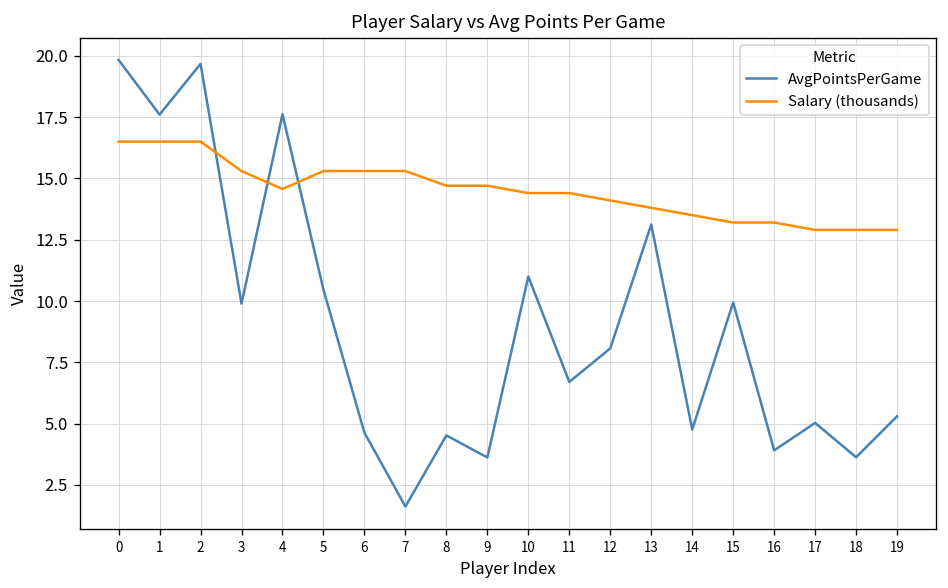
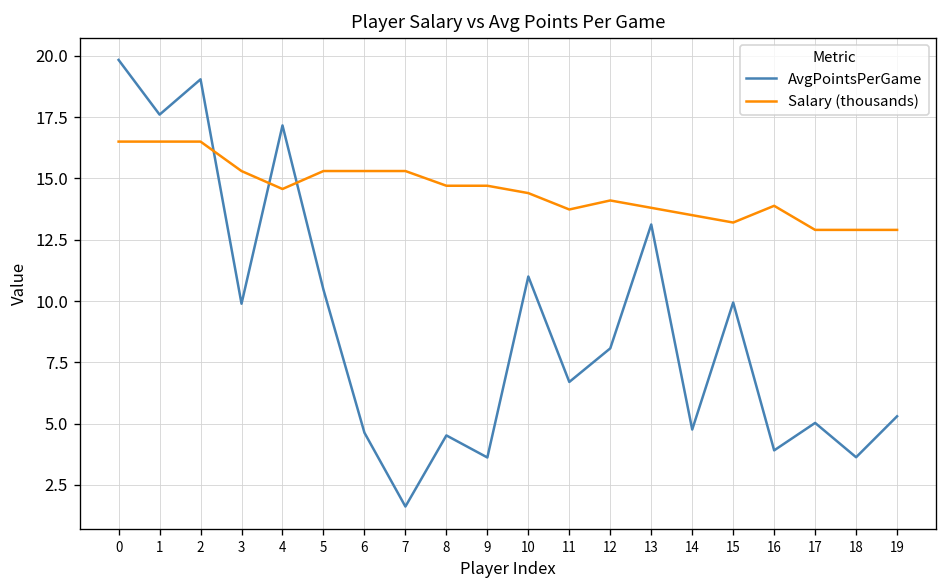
  {
    "AvgPointsPerGame": {
      "0": 19.8,
      "1": 17.6,
-     "2": 19.7,
+     "2": 19.0,
      "3": 9.9,
-     "4": 17.6,
+     "4": 17.2,
      "5": 10.5,
      "6": 4.6,
      "7": 1.6,
      "8": 4.5,
      "9": 3.6,
      "10": 11.0,
      "11": 6.7,
      "12": 8.1,
      "13": 13.1,
      "14": 4.8,
      "15": 9.9,
      "16": 3.9,
      "17": 5.0,
      "18": 3.6,
      "19": 5.3
    },
    "Salary (thousands)": {
      "0": 16.5,
      "1": 16.5,
      "2": 16.5,
      "3": 15.3,
      "4": 14.6,
      "5": 15.3,
      "6": 15.3,
      "7": 15.3,
      "8": 14.7,
      "9": 14.7,
      "10": 14.4,
-     "11": 14.4,
+     "11": 13.7,
      "12": 14.1,
      "13": 13.8,
      "14": 13.5,
      "15": 13.2,
-     "16": 13.2,
+     "16": 13.9,
      "17": 12.9,
      "18": 12.9,
      "19": 12.9
    }
  }
